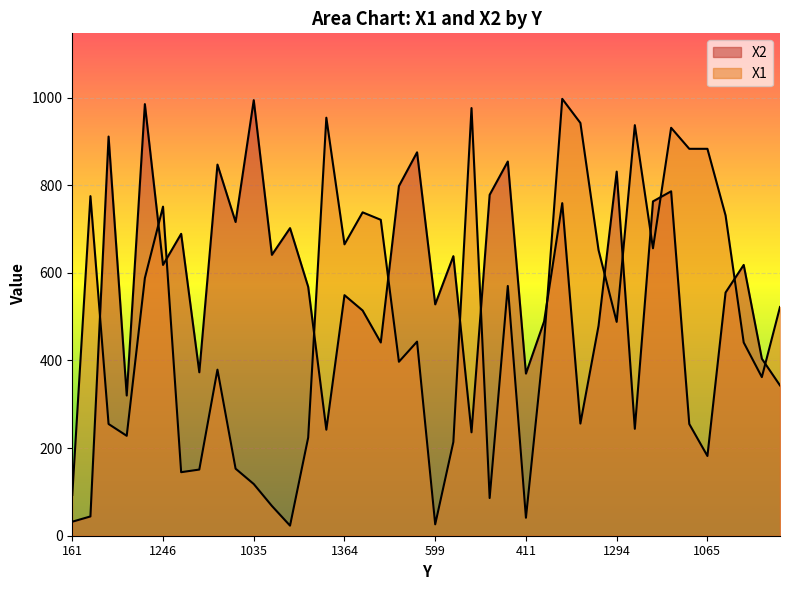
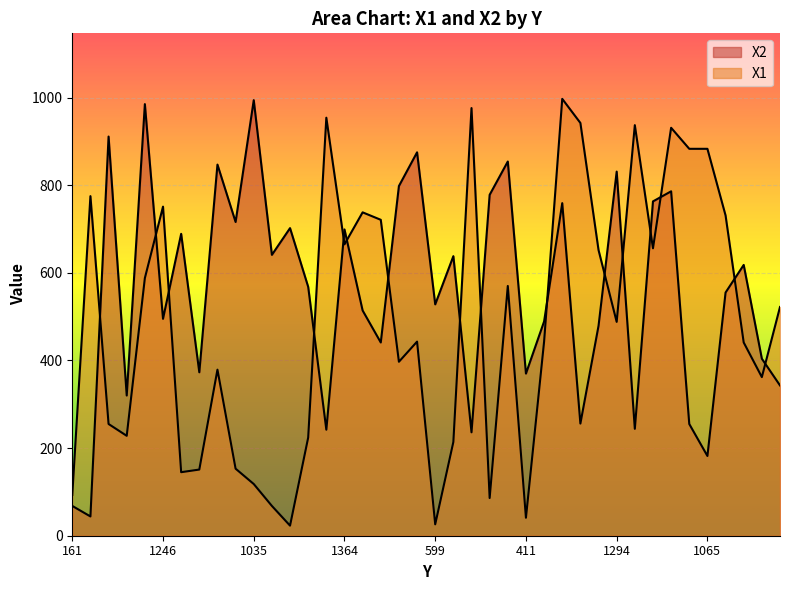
  {
    "X2": {
-     "161": 30,
-     "1246": 620,
+     "161": 70,
+     "1246": 500,
      "1035": 990,
-     "1364": 550,
+     "1364": 700,
      "599": 530,
      "411": 370,
      "1294": 830,
      "1065": 180
    },
    "X1": {
      "161": 90,
      "1246": 750,
      "1035": 120,
      "1364": 670,
      "599": 30,
      "411": 40,
      "1294": 490,
      "1065": 880
    }
  }
